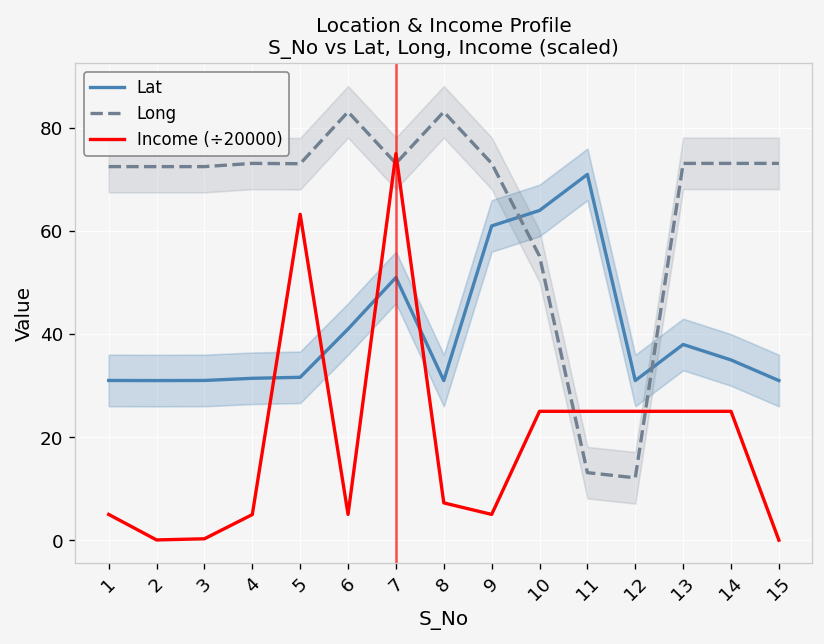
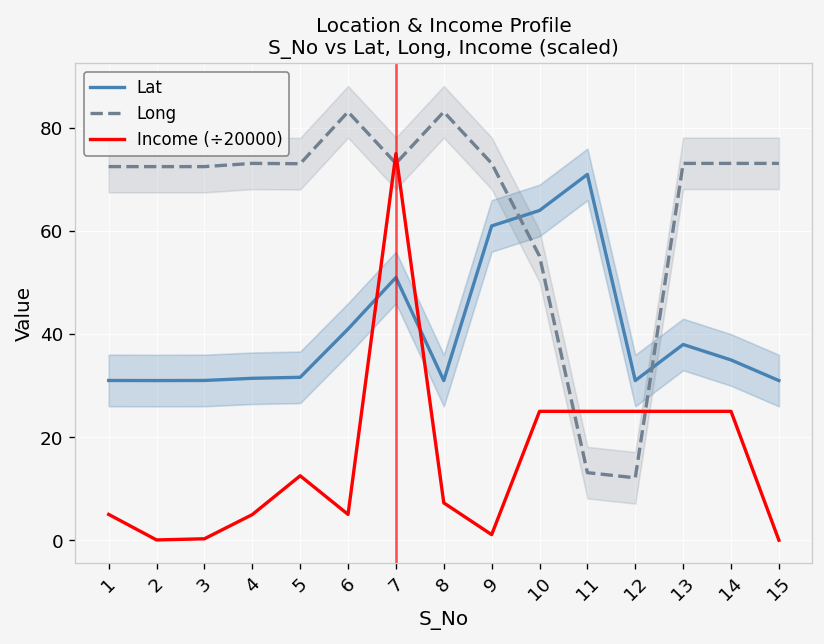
  {
    "Income (÷20000)": {
      "1": 5,
      "2": 0,
      "3": 0,
      "4": 5,
-     "5": 63,
+     "5": 13,
      "6": 5,
      "7": 75,
      "8": 7,
-     "9": 5,
+     "9": 1,
      "10": 25,
      "11": 25,
      "12": 25,
      "13": 25,
      "14": 25,
      "15": 0
    }
  }
